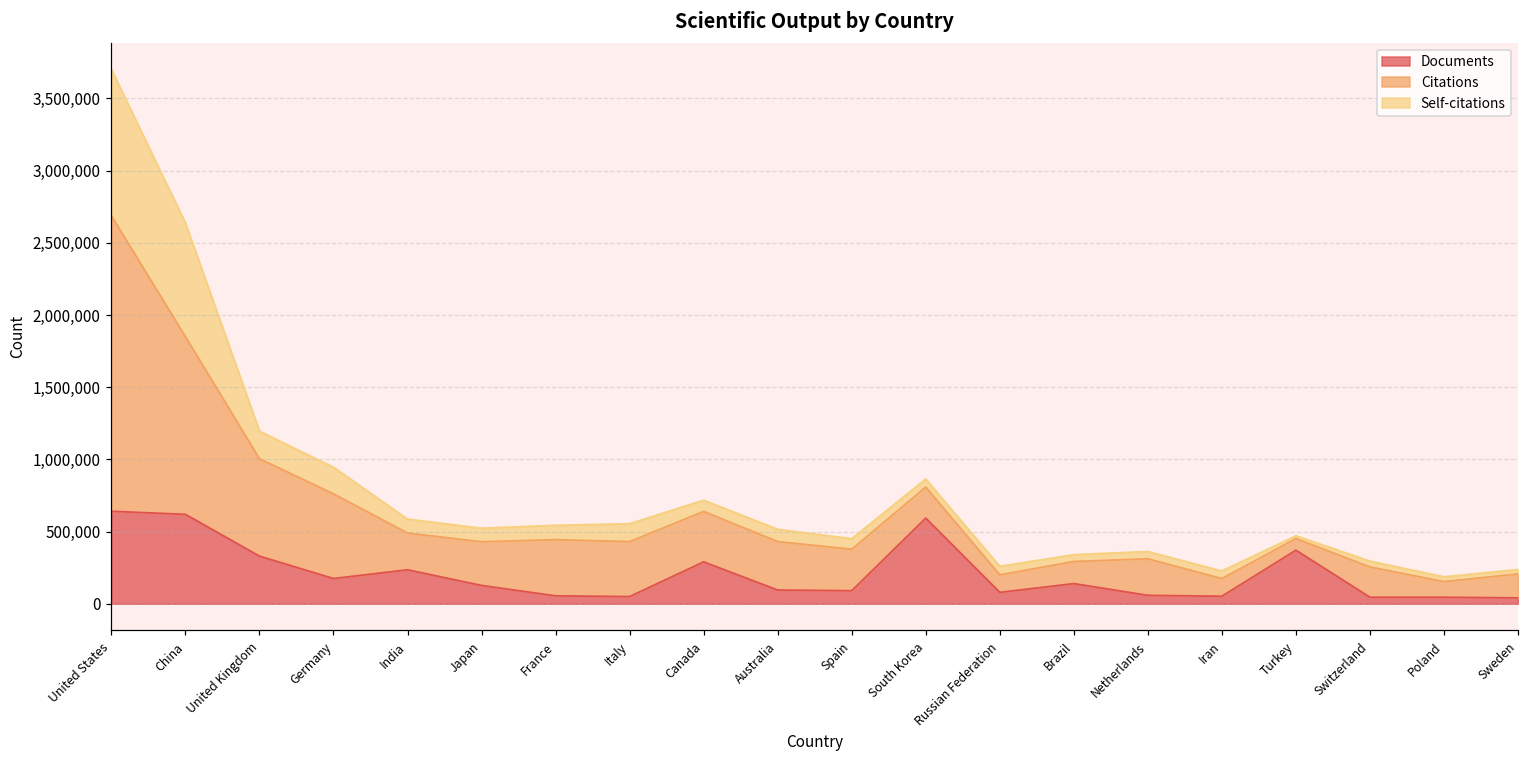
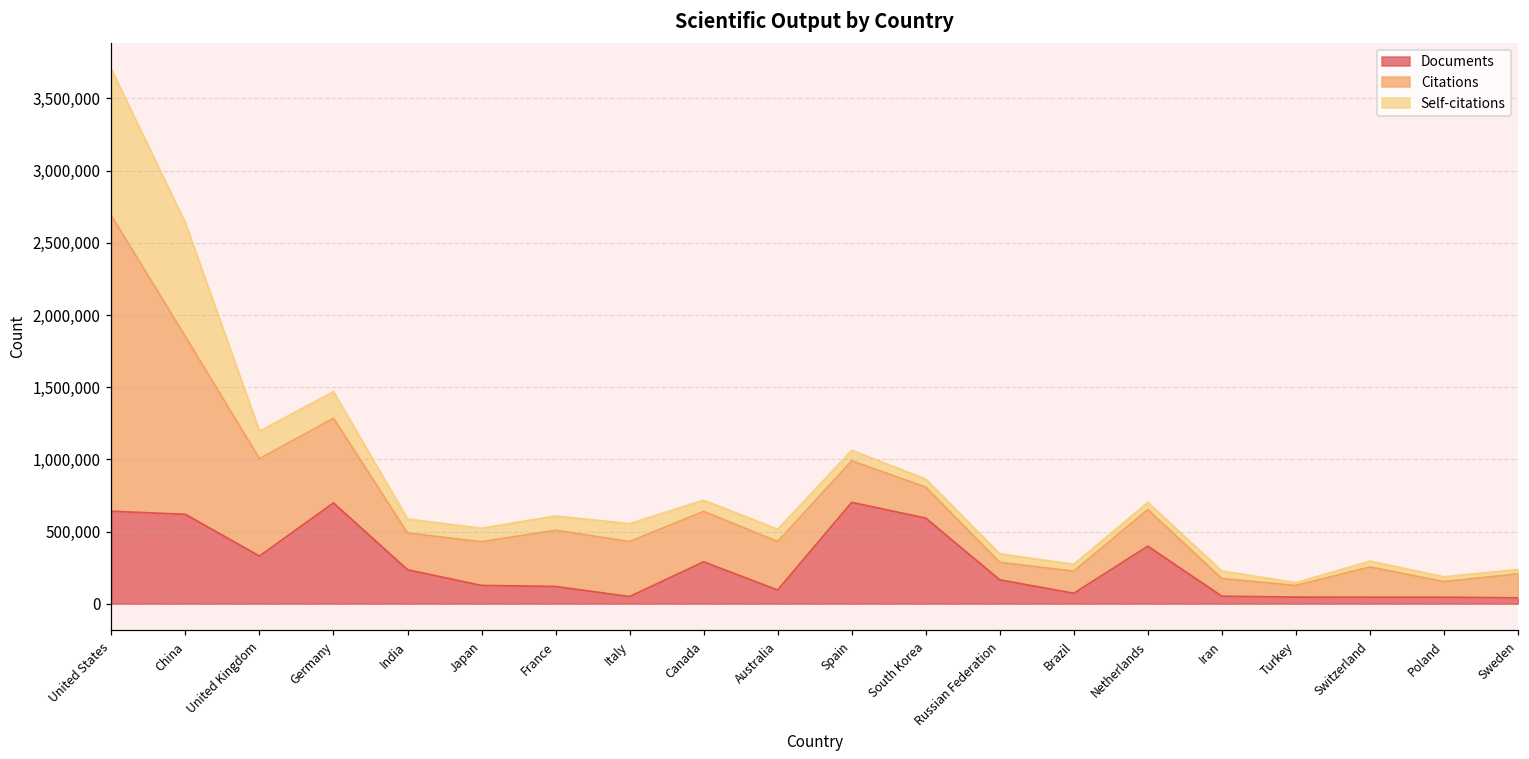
  {
    "Documents": {
      "United States": "640,000",
      "China": "620,000",
      "United Kingdom": "330,000",
-     "Germany": "170,000",
+     "Germany": "700,000",
      "India": "230,000",
      "Japan": "130,000",
-     "France": "50,000",
+     "France": "120,000",
      "Italy": "50,000",
      "Canada": "290,000",
      "Australia": "90,000",
-     "Spain": "90,000",
+     "Spain": "700,000",
      "South Korea": "590,000",
-     "Russian Federation": "80,000",
-     "Brazil": "140,000",
-     "Netherlands": "60,000",
+     "Russian Federation": "160,000",
+     "Brazil": "70,000",
+     "Netherlands": "400,000",
      "Iran": "50,000",
-     "Turkey": "370,000",
+     "Turkey": "50,000",
      "Switzerland": "40,000",
      "Poland": "40,000",
      "Sweden": "40,000"
    }
  }
